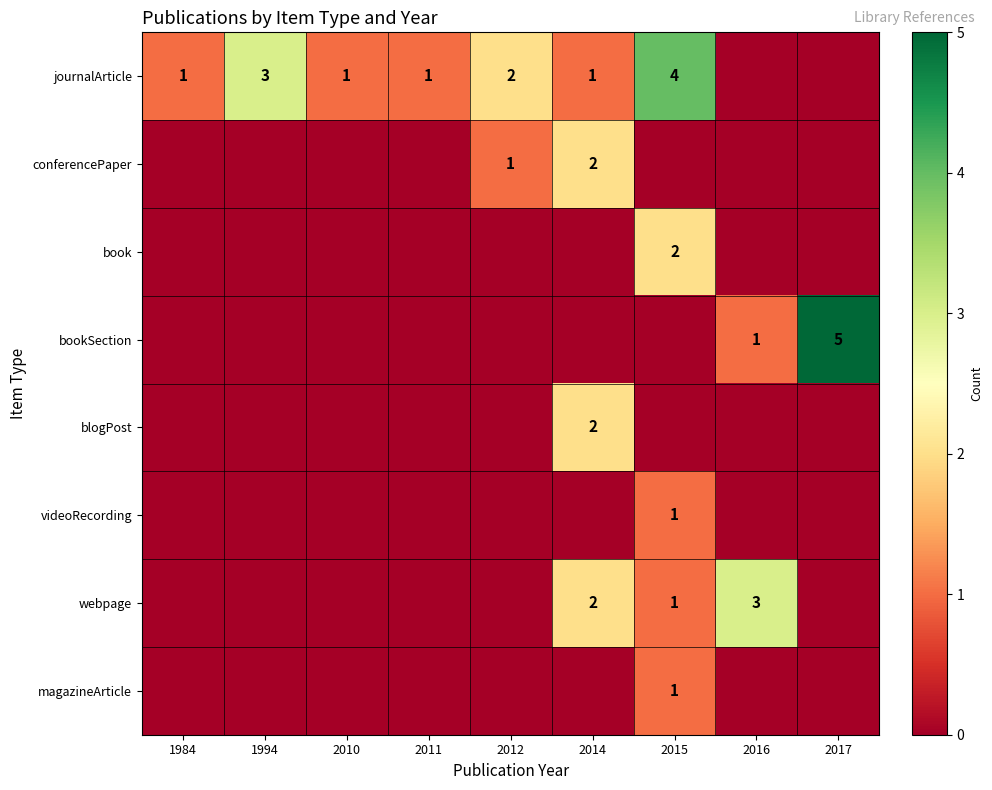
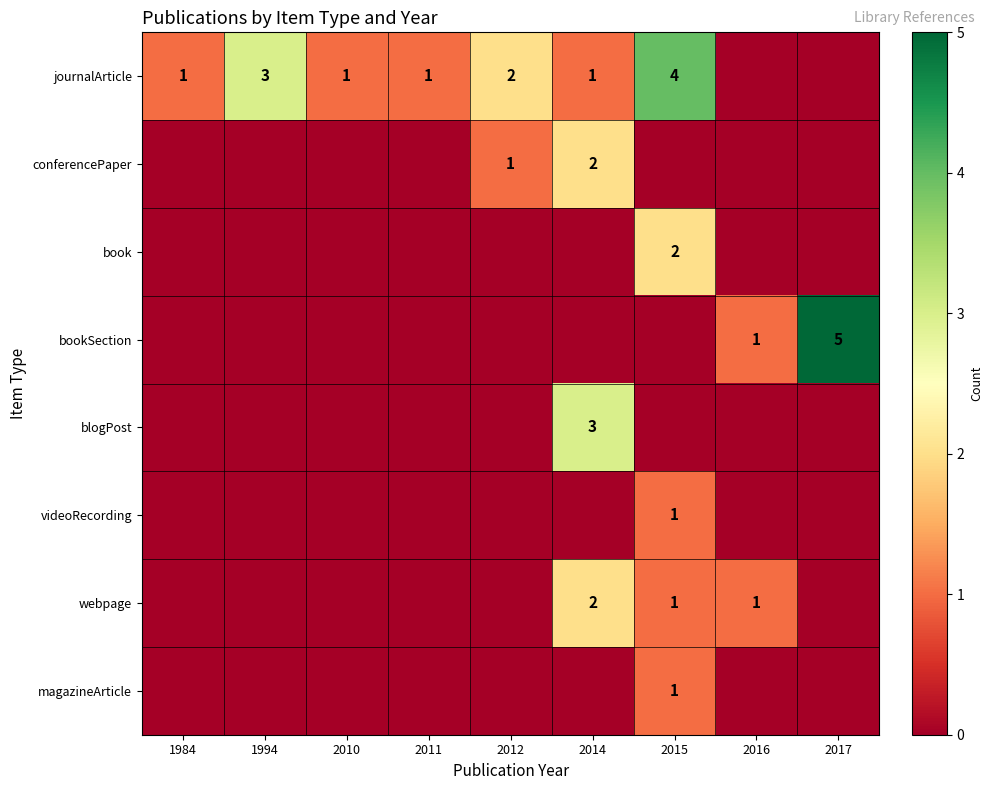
  {
    "journalArticle": {
      "1984": 1,
      "1994": 3,
      "2010": 1,
      "2011": 1,
      "2012": 2,
      "2014": 1,
      "2015": 4
    },
    "conferencePaper": {
      "2012": 1,
      "2014": 2
    },
    "book": {
      "2015": 2
    },
    "bookSection": {
      "2016": 1,
      "2017": 5
    },
    "blogPost": {
-     "2014": 2
+     "2014": 3
    },
    "videoRecording": {
      "2015": 1
    },
    "webpage": {
      "2014": 2,
      "2015": 1,
-     "2016": 3
+     "2016": 1
    },
    "magazineArticle": {
      "2015": 1
    }
  }
